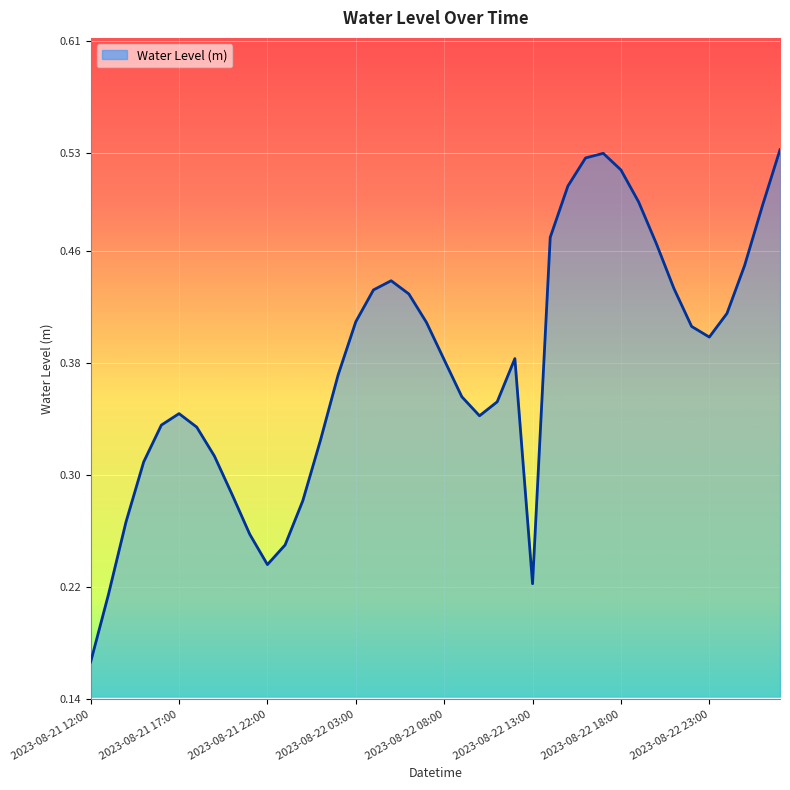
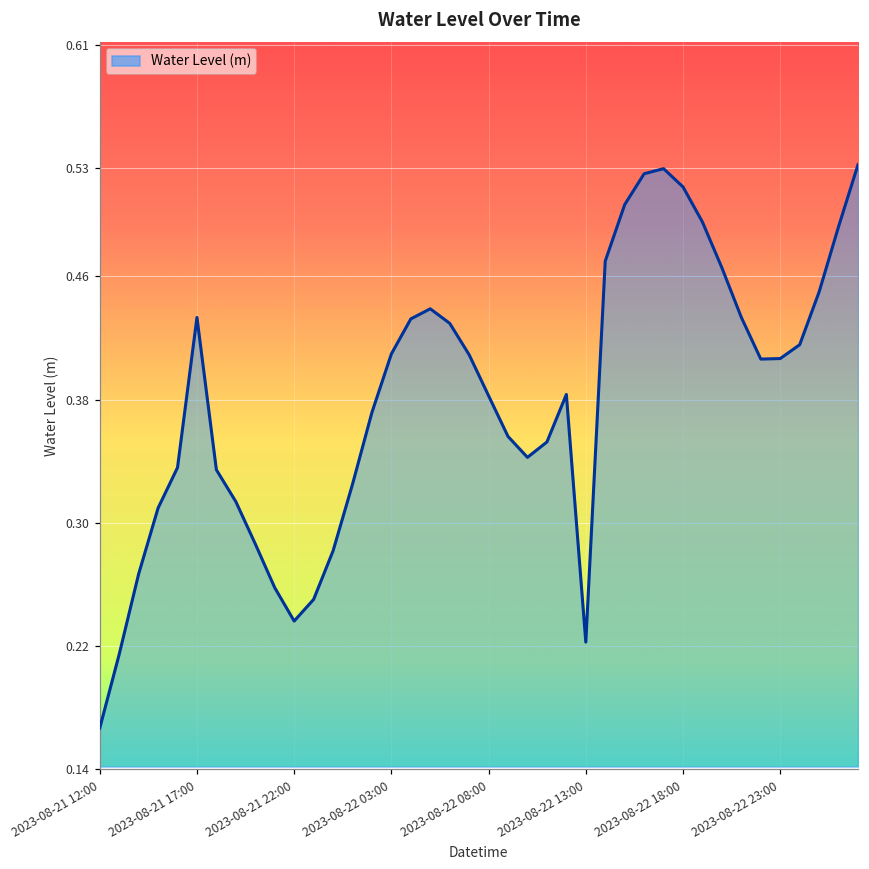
  {
    "2023-08-21 12:00": 0.167,
-   "2023-08-21 17:00": 0.344,
+   "2023-08-21 17:00": 0.433,
    "2023-08-21 22:00": 0.236,
    "2023-08-22 03:00": 0.410,
    "2023-08-22 08:00": 0.382,
    "2023-08-22 13:00": 0.223,
    "2023-08-22 18:00": 0.518,
-   "2023-08-22 23:00": 0.399
+   "2023-08-22 23:00": 0.407
  }
